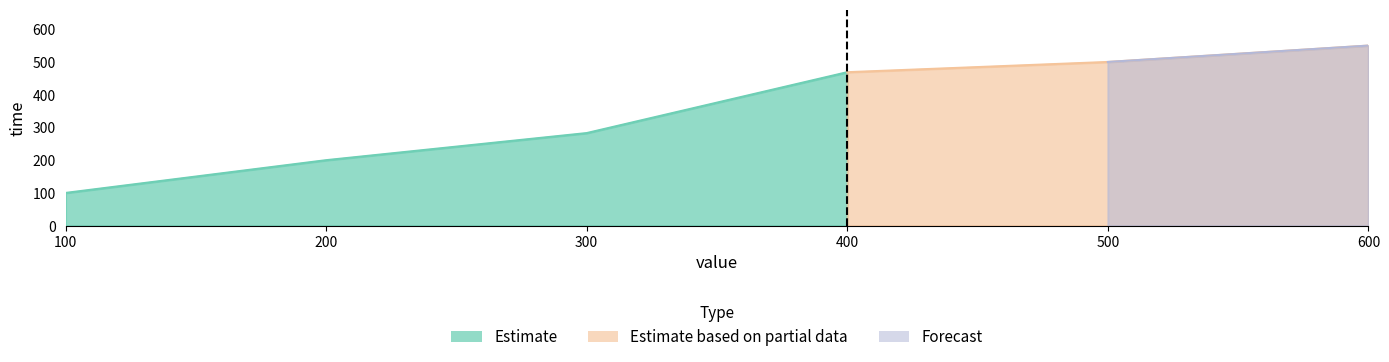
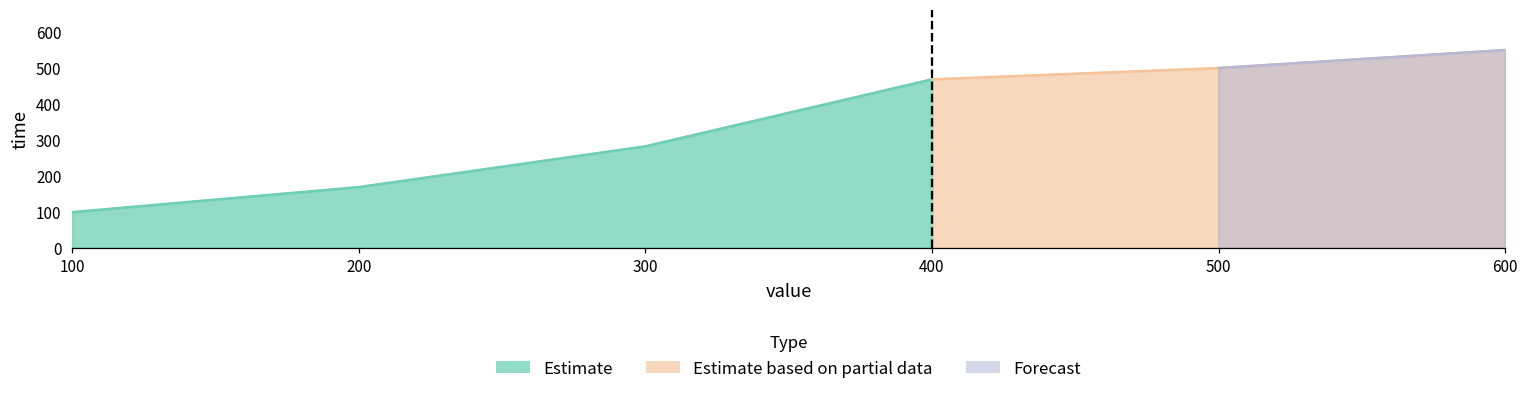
  {
    "Estimate": {
      "100": 100,
-     "200": 200,
+     "200": 170,
      "300": 280
    }
  }
